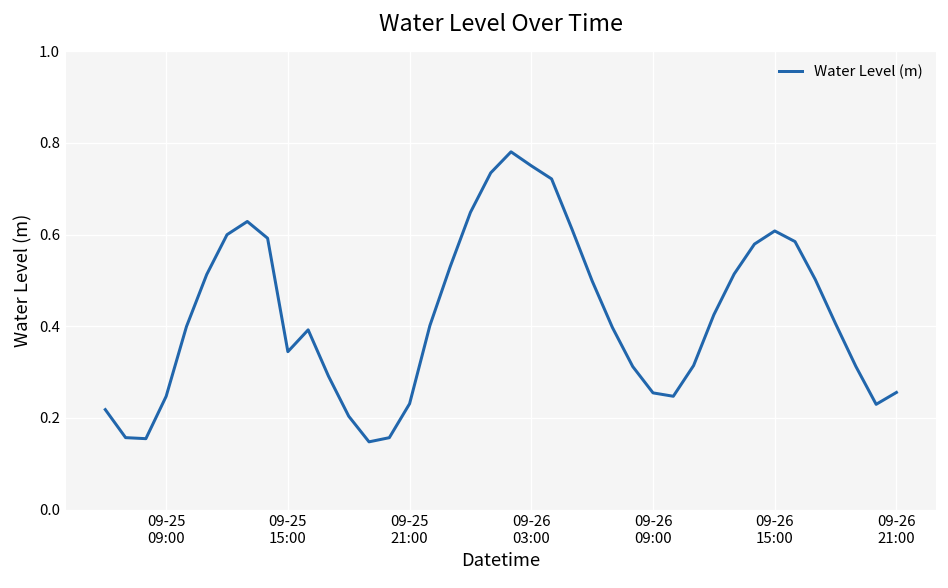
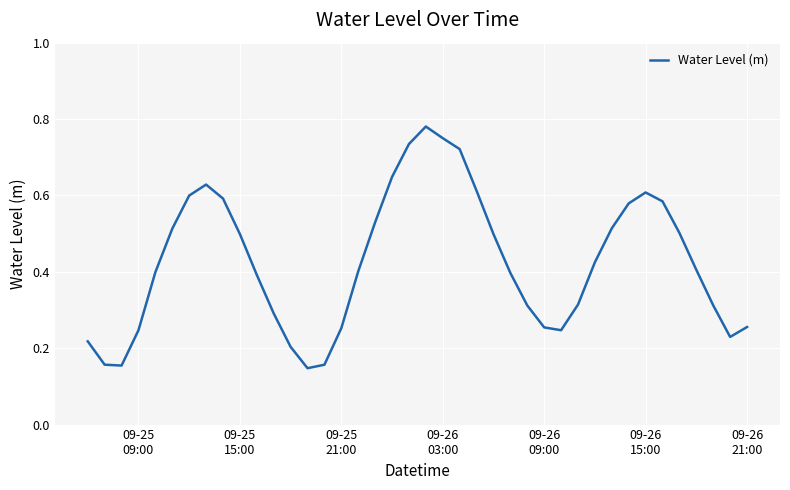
  {
    "09-25 09:00": 0.25,
-   "09-25 15:00": 0.34,
-   "09-25 21:00": 0.23,
+   "09-25 15:00": 0.50,
+   "09-25 21:00": 0.25,
    "09-26 03:00": 0.75,
    "09-26 09:00": 0.25,
    "09-26 15:00": 0.61,
    "09-26 21:00": 0.26
  }
